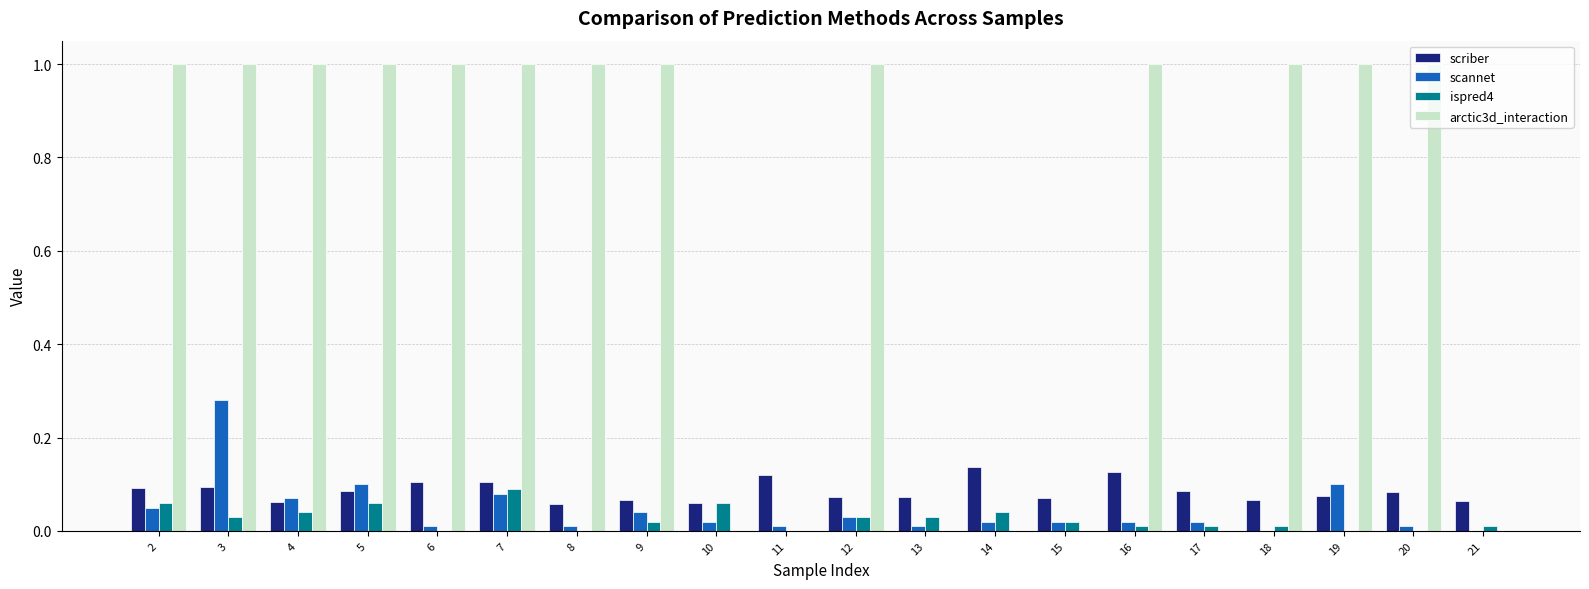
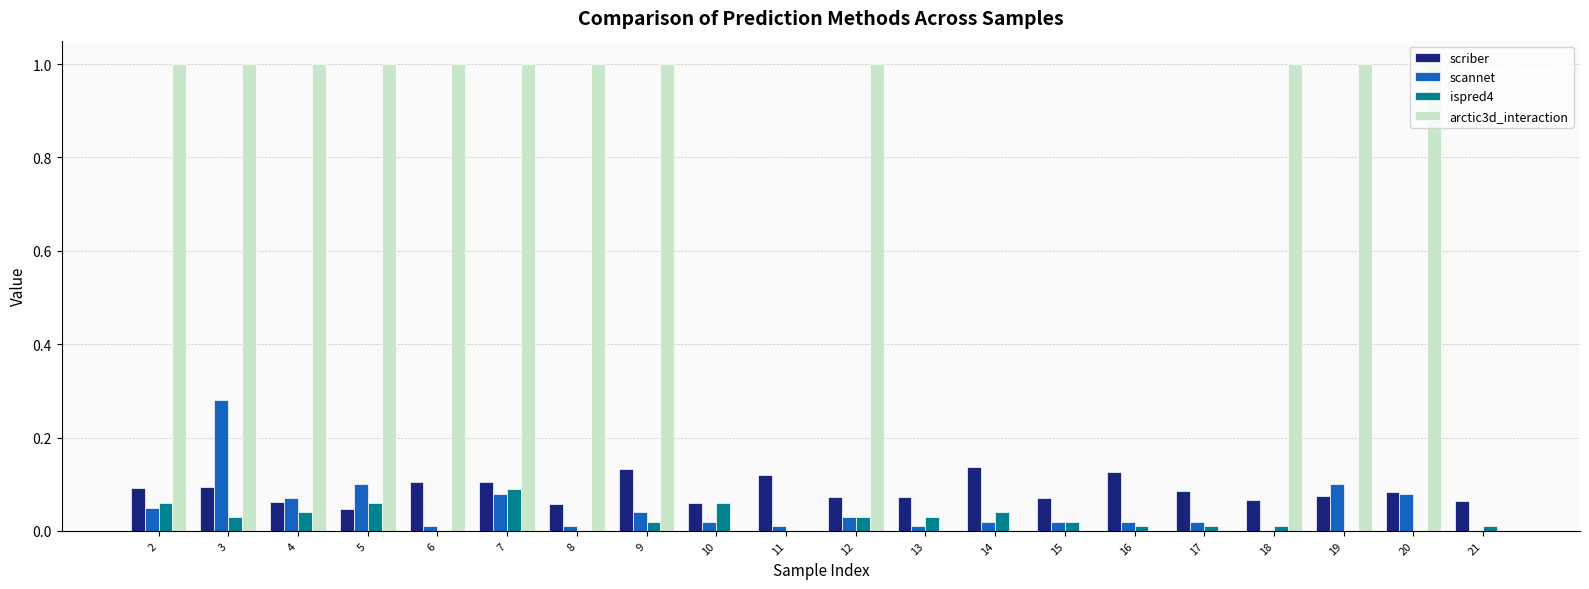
  {
    "scriber": {
      "2": 0.09,
      "3": 0.09,
      "4": 0.06,
-     "5": 0.09,
+     "5": 0.05,
      "6": 0.10,
      "7": 0.11,
      "8": 0.06,
-     "9": 0.07,
+     "9": 0.13,
      "10": 0.06,
      "11": 0.12,
      "12": 0.07,
      "13": 0.07,
      "14": 0.14,
      "15": 0.07,
      "16": 0.13,
      "17": 0.09,
      "18": 0.07,
      "19": 0.07,
      "20": 0.08,
      "21": 0.07
    },
    "scannet": {
      "2": 0.05,
      "3": 0.28,
      "4": 0.07,
      "5": 0.10,
      "6": 0.01,
      "7": 0.08,
      "8": 0.01,
      "9": 0.04,
      "10": 0.02,
      "11": 0.01,
      "12": 0.03,
      "13": 0.01,
      "14": 0.02,
      "15": 0.02,
      "16": 0.02,
      "17": 0.02,
      "18": 0.00,
      "19": 0.10,
-     "20": 0.01,
+     "20": 0.08,
      "21": 0.00
    },
    "ispred4": {
      "2": 0.06,
      "3": 0.03,
      "4": 0.04,
      "5": 0.06,
      "6": 0.00,
      "7": 0.09,
      "8": 0.00,
      "9": 0.02,
      "10": 0.06,
      "11": 0.00,
      "12": 0.03,
      "13": 0.03,
      "14": 0.04,
      "15": 0.02,
      "16": 0.01,
      "17": 0.01,
      "18": 0.01,
      "19": 0.00,
      "20": 0.00,
      "21": 0.01
    },
    "arctic3d_interaction": {
      "2": 1,
      "3": 1,
      "4": 1,
      "5": 1,
      "6": 1,
      "7": 1,
      "8": 1,
      "9": 1,
      "10": 0,
      "11": 0,
      "12": 1,
      "13": 0,
      "14": 0,
      "15": 0,
-     "16": 1,
+     "16": 0,
      "17": 0,
      "18": 1,
      "19": 1,
      "21": 0
    }
  }
